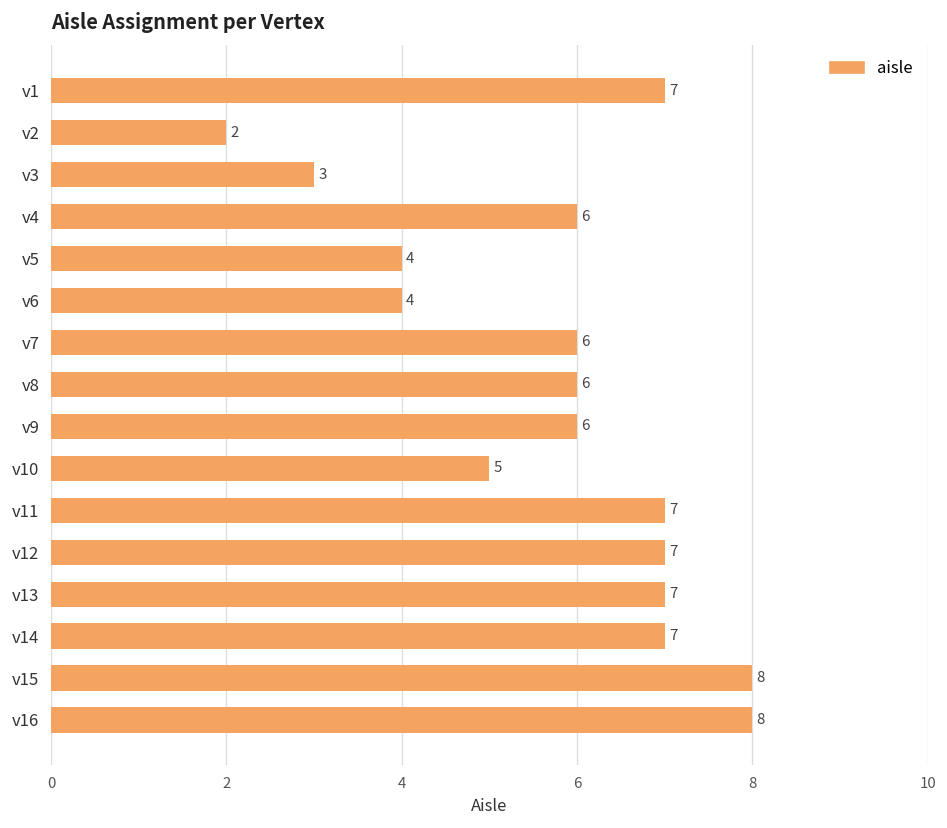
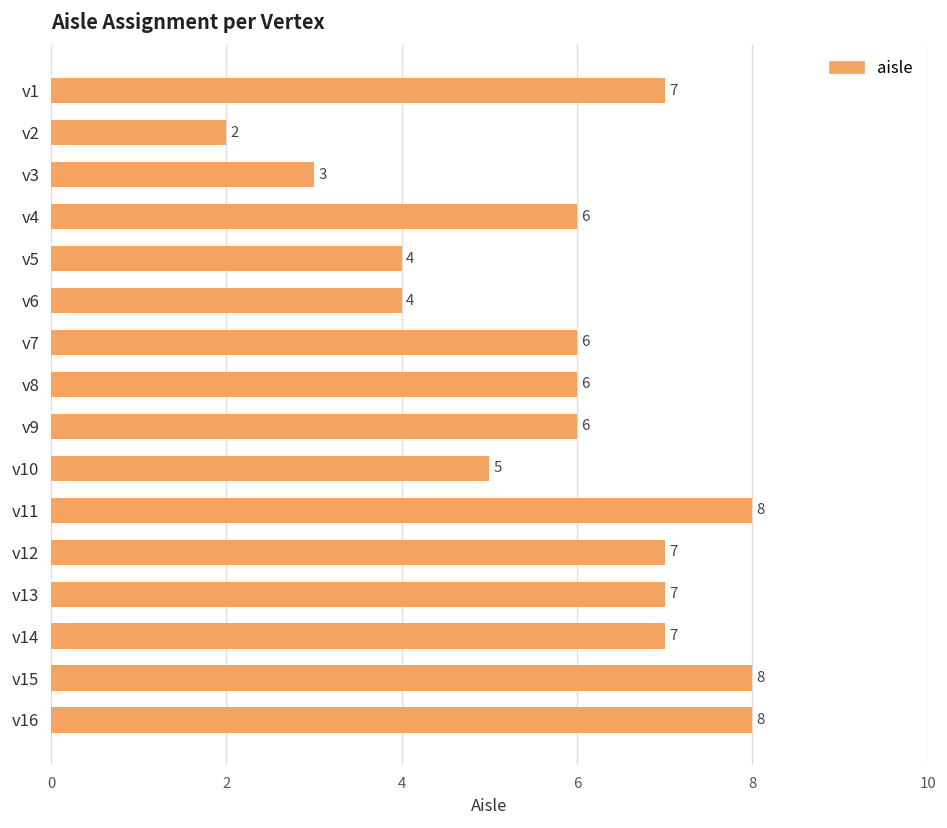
  {
    "v1": 7,
    "v2": 2,
    "v3": 3,
    "v4": 6,
    "v5": 4,
    "v6": 4,
    "v7": 6,
    "v8": 6,
    "v9": 6,
    "v10": 5,
-   "v11": 7,
+   "v11": 8,
    "v12": 7,
    "v13": 7,
    "v14": 7,
    "v15": 8,
    "v16": 8
  }
